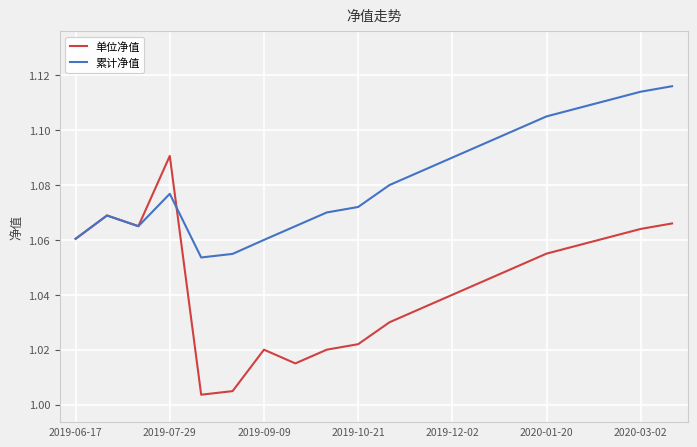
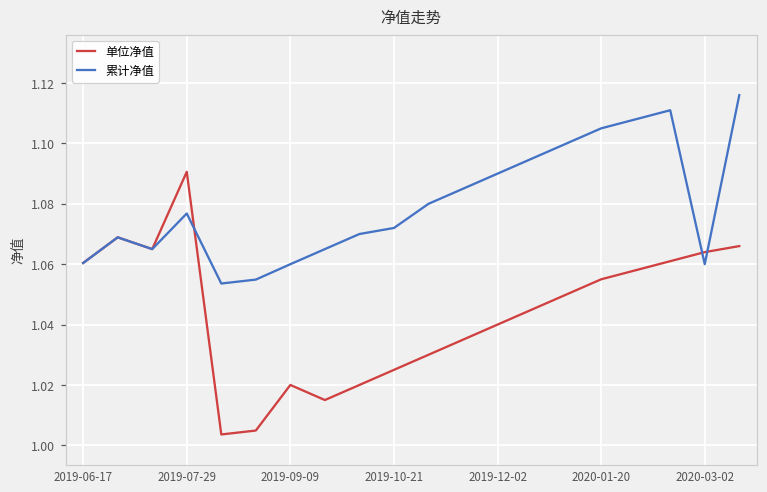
  {
    "单位净值": {
      "2019-07-29": 1.091,
      "2019-09-09": 1.020,
-     "2019-10-21": 1.022,
+     "2019-10-21": 1.025,
      "2019-12-02": 1.040,
      "2020-01-20": 1.055,
      "2020-03-02": 1.064
    },
    "累计净值": {
      "2019-07-29": 1.077,
      "2019-09-09": 1.060,
      "2019-10-21": 1.072,
      "2019-12-02": 1.090,
      "2020-01-20": 1.105,
-     "2020-03-02": 1.114
+     "2020-03-02": 1.060
    }
  }
